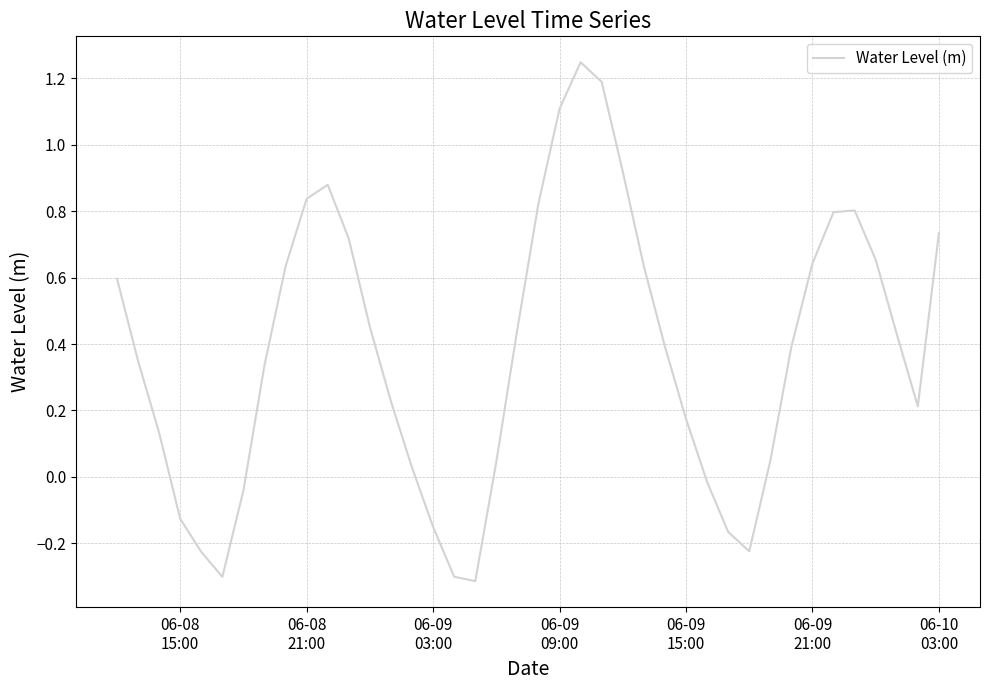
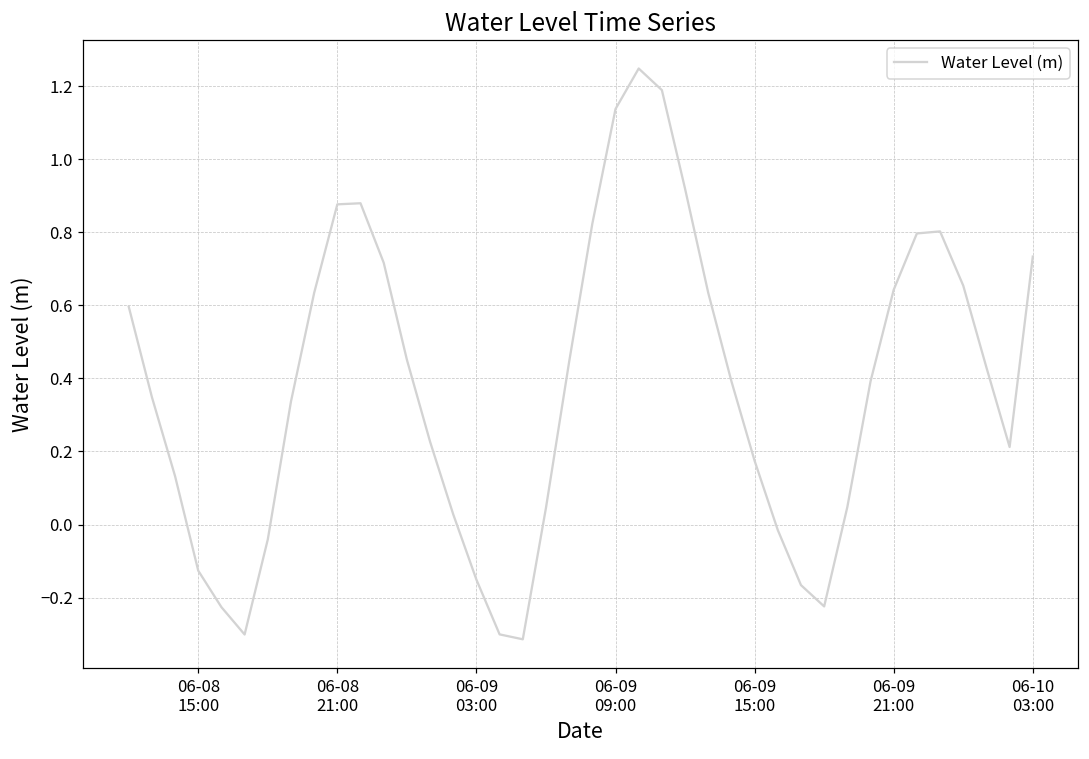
  {
    "06-08 15:00": -0.13,
-   "06-08 21:00": 0.84,
+   "06-08 21:00": 0.88,
    "06-09 03:00": -0.15,
-   "06-09 09:00": 1.11,
+   "06-09 09:00": 1.14,
    "06-09 15:00": 0.17,
    "06-09 21:00": 0.64,
    "06-10 03:00": 0.73
  }
